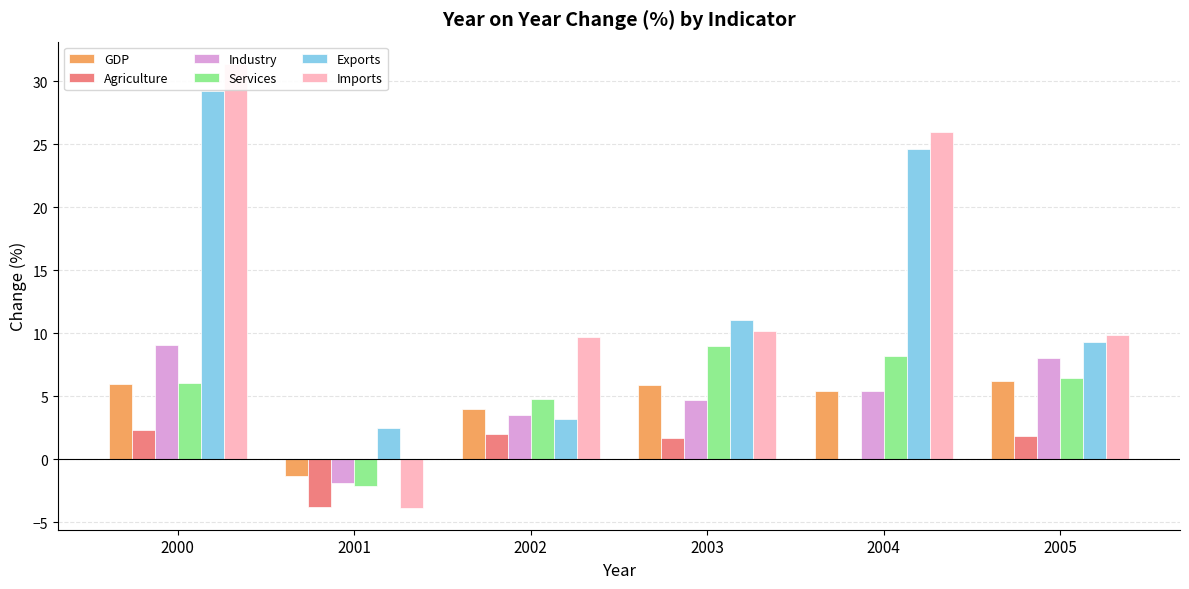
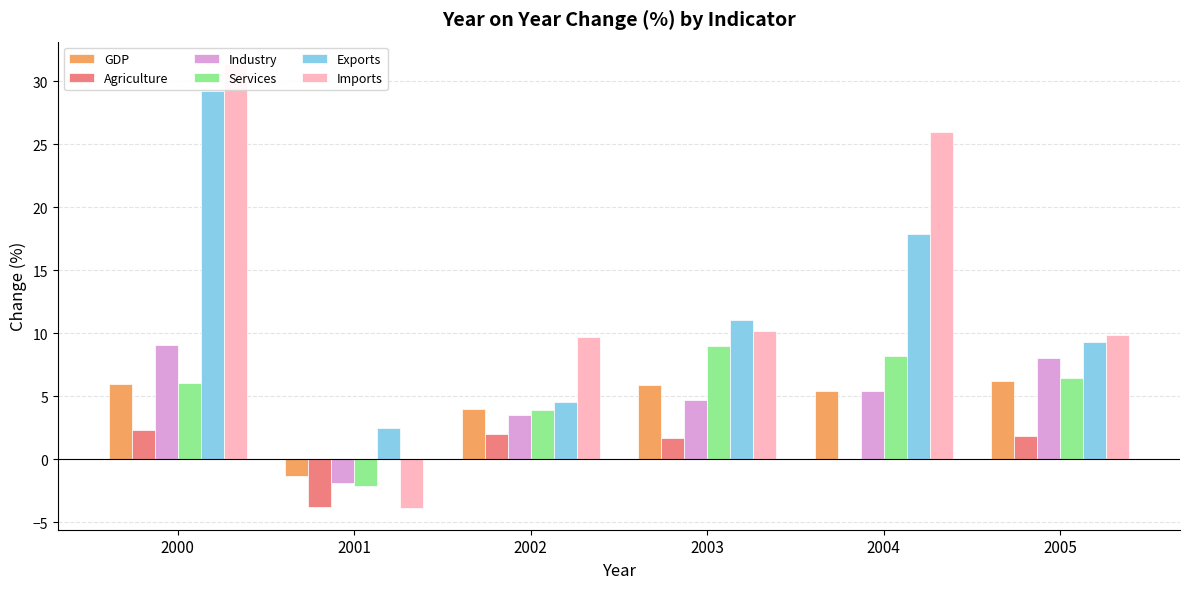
  {
    "Services": {
      "2000": 6.1,
      "2001": -2.1,
-     "2002": 4.8,
+     "2002": 3.9,
      "2003": 9.0,
      "2004": 8.2,
      "2005": 6.4
    },
    "Exports": {
      "2000": 29.2,
      "2001": 2.4,
-     "2002": 3.2,
+     "2002": 4.5,
      "2003": 11.0,
-     "2004": 24.6,
+     "2004": 17.9,
      "2005": 9.3
    }
  }
